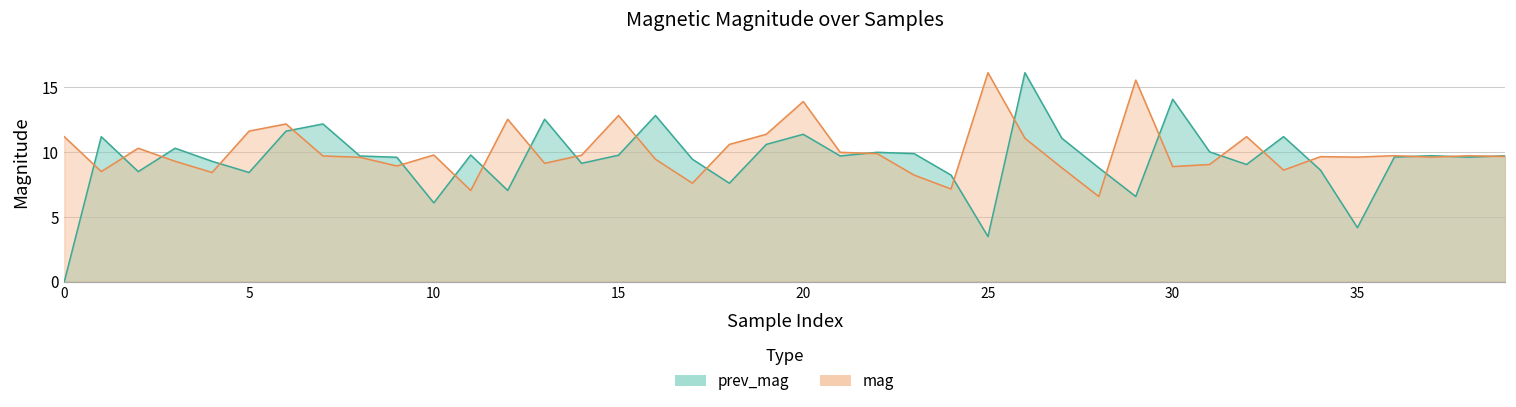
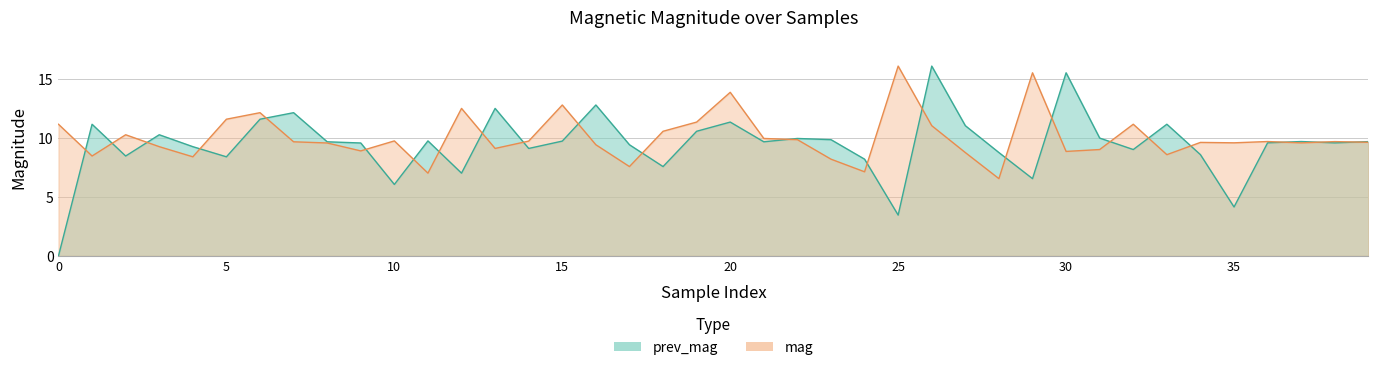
  {
    "prev_mag": {
      "0": 0.0,
      "5": 8.4,
      "10": 6.1,
      "15": 9.7,
      "20": 11.4,
      "25": 3.5,
-     "30": 14.1,
+     "30": 15.5,
      "35": 4.2
    },
    "mag": {
      "0": 11.2,
      "5": 11.6,
      "10": 9.8,
      "15": 12.8,
      "20": 13.9,
      "25": 16.1,
      "30": 8.9,
      "35": 9.6
    }
  }
